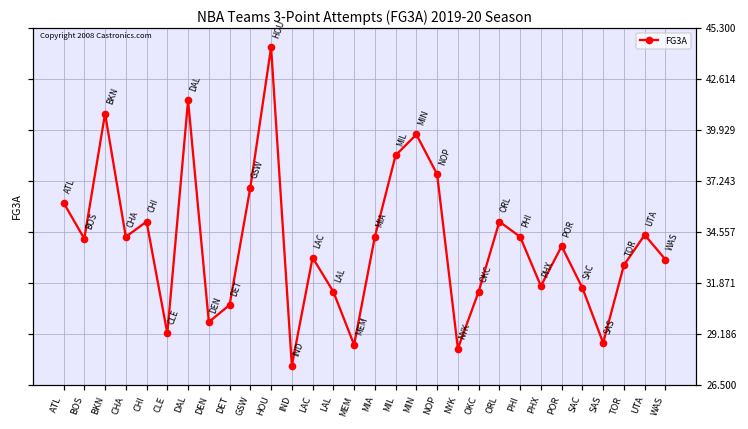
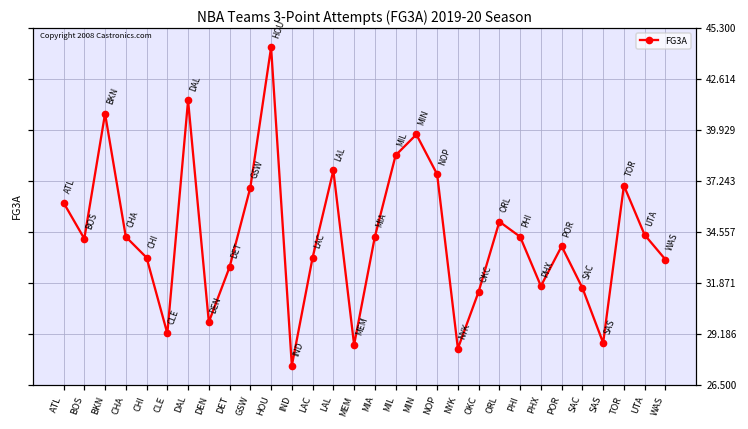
  {
    "ATL": 36.1,
    "BOS": 34.2,
    "BKN": 40.8,
    "CHA": 34.3,
-   "CHI": 35.1,
+   "CHI": 33.2,
    "CLE": 29.2,
    "DAL": 41.5,
    "DEN": 29.8,
-   "DET": 30.7,
+   "DET": 32.7,
    "GSW": 36.9,
    "HOU": 44.3,
    "IND": 27.5,
    "LAC": 33.2,
-   "LAL": 31.4,
+   "LAL": 37.8,
    "MEM": 28.6,
    "MIA": 34.3,
    "MIL": 38.6,
    "MIN": 39.7,
    "NOP": 37.6,
    "NYK": 28.4,
    "OKC": 31.4,
    "ORL": 35.1,
    "PHI": 34.3,
    "PHX": 31.7,
    "POR": 33.8,
    "SAC": 31.6,
    "SAS": 28.7,
-   "TOR": 32.8,
+   "TOR": 37.0,
    "UTA": 34.4,
    "WAS": 33.1
  }
